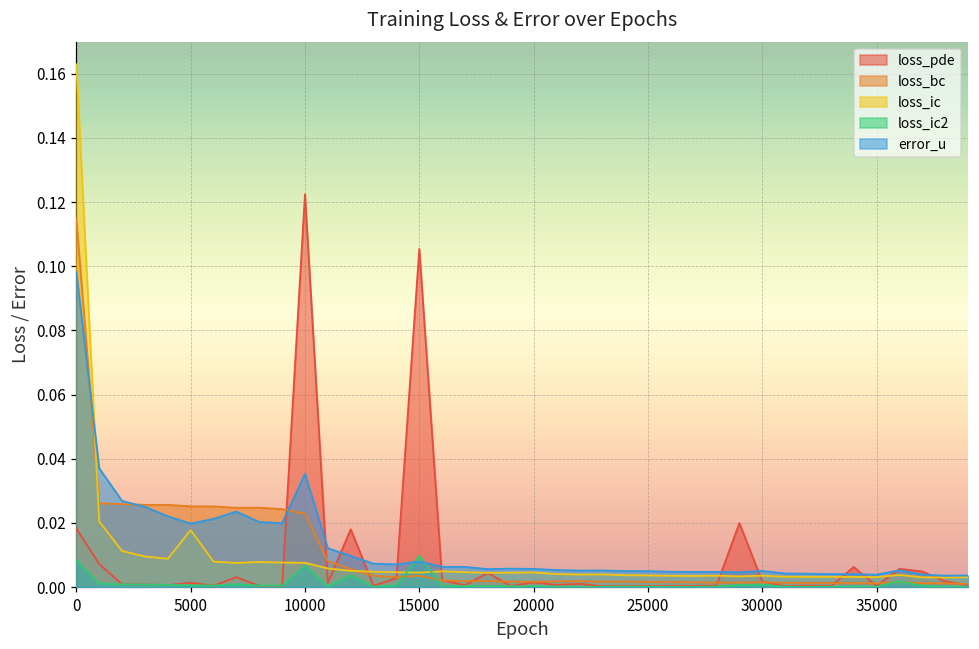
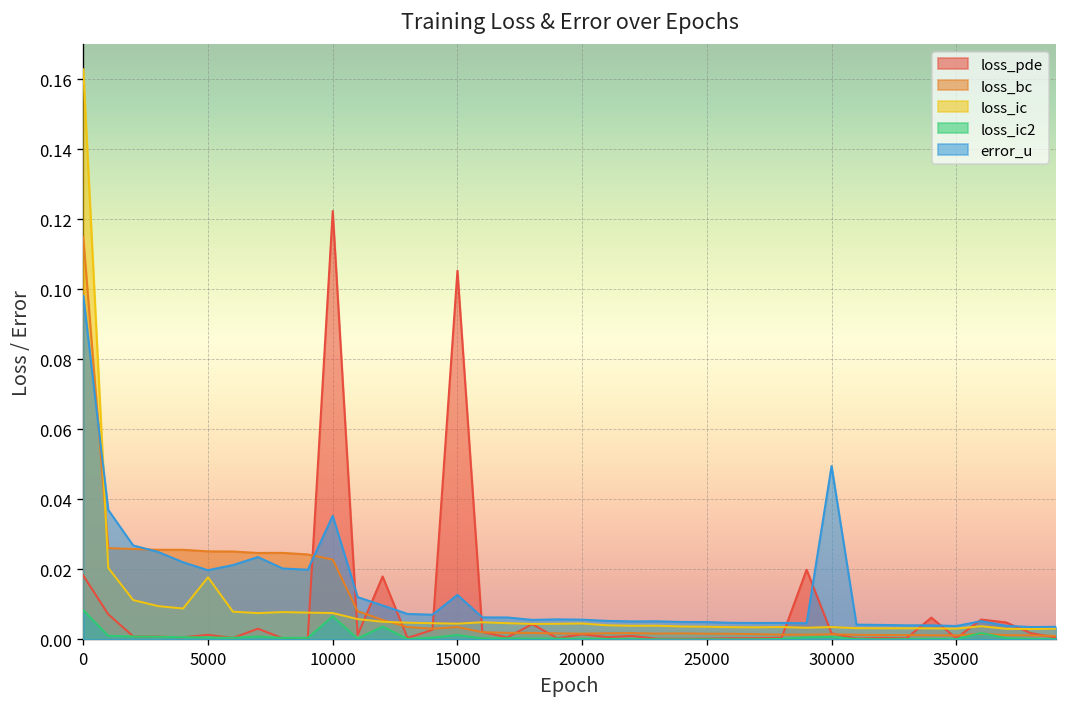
  {
    "loss_ic": {
      "0": 0.163,
      "5000": 0.018,
      "10000": 0.008,
      "15000": 0.005,
      "20000": 0.005,
      "25000": 0.004,
      "30000": 0.004
    },
    "loss_ic2": {
      "0": 0.008,
      "10000": 0.007,
-     "15000": 0.010,
+     "15000": 0.001,
      "20000": 0.000
    },
    "error_u": {
      "0": 0.098,
      "5000": 0.020,
      "10000": 0.035,
-     "15000": 0.008,
+     "15000": 0.013,
      "20000": 0.006,
      "25000": 0.005,
-     "30000": 0.005
+     "30000": 0.050
    }
  }
